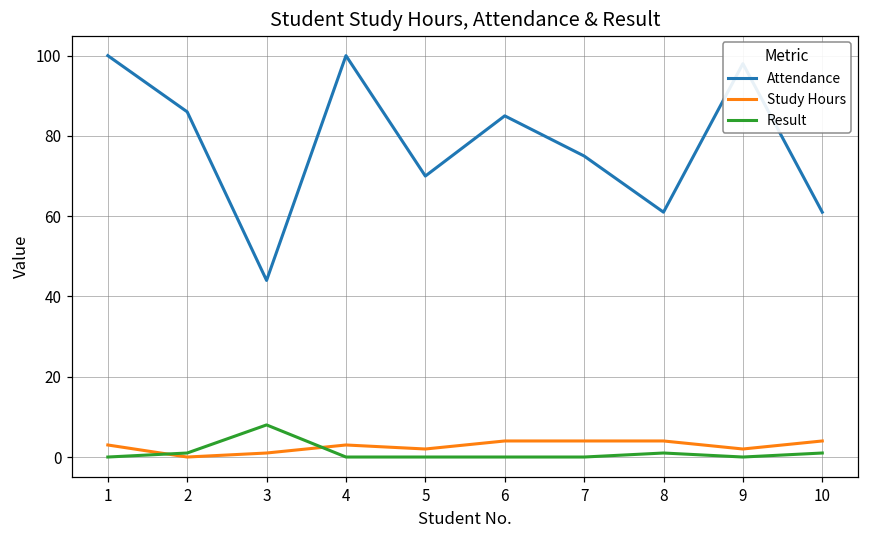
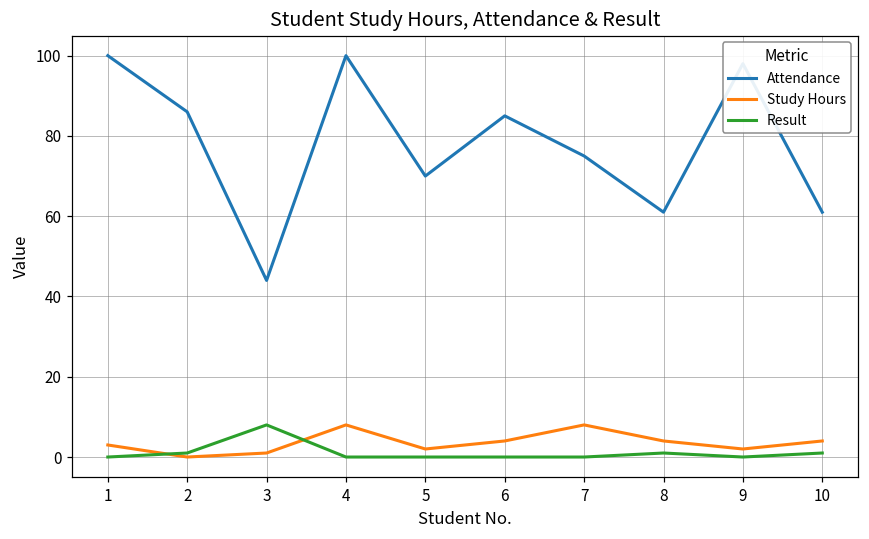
  {
    "Attendance": {
      "1": 100,
      "2": 86,
      "3": 44,
      "4": 100,
      "5": 70,
      "6": 85,
      "7": 75,
      "8": 61,
      "10": 61
    },
    "Study Hours": {
      "1": 3,
      "2": 0,
      "3": 1,
-     "4": 3,
+     "4": 8,
      "5": 2,
      "6": 4,
-     "7": 4,
+     "7": 8,
      "8": 4,
      "9": 2,
      "10": 4
    },
    "Result": {
      "1": 0,
      "2": 1,
      "3": 8,
      "4": 0,
      "5": 0,
      "6": 0,
      "7": 0,
      "8": 1,
      "9": 0,
      "10": 1
    }
  }
